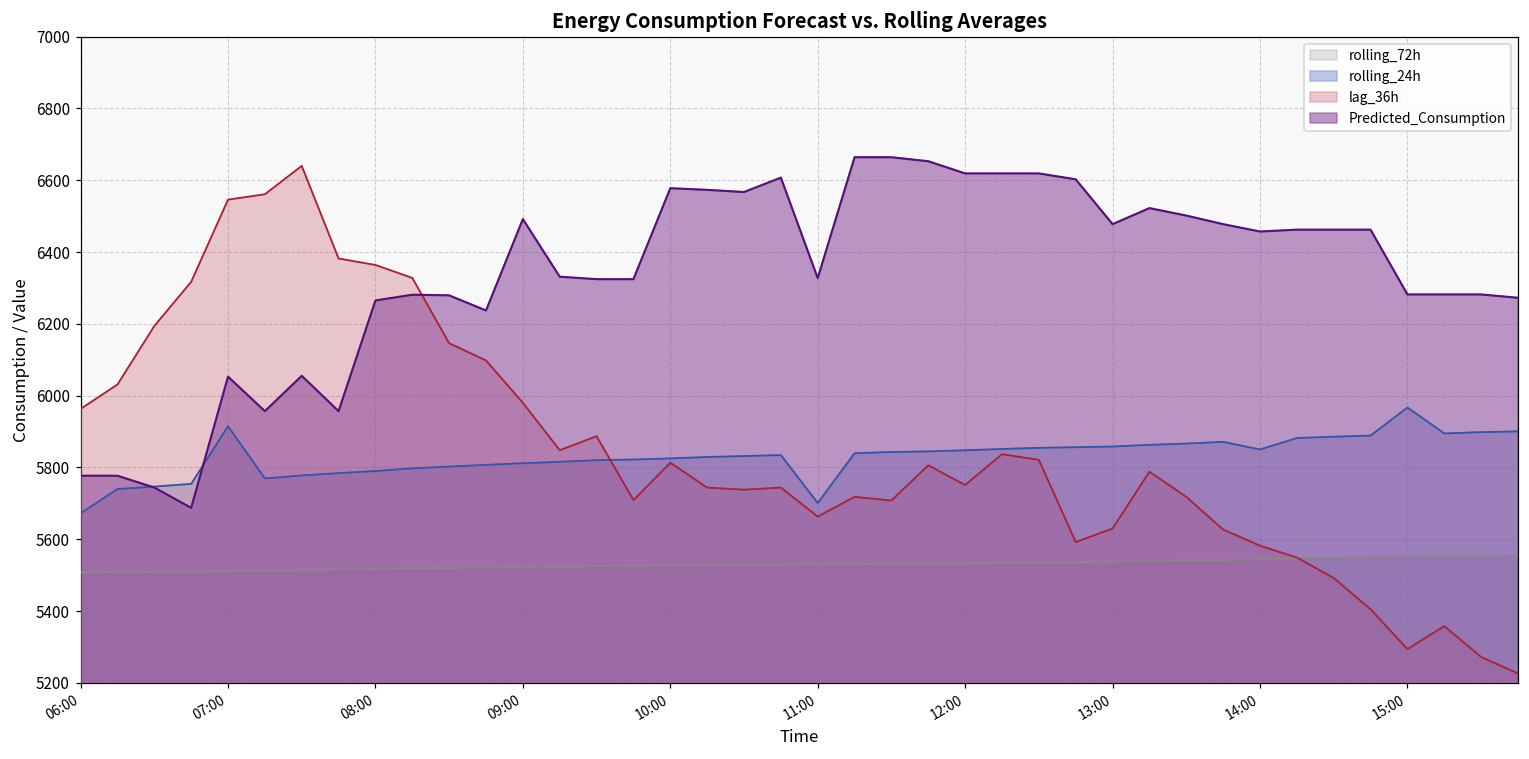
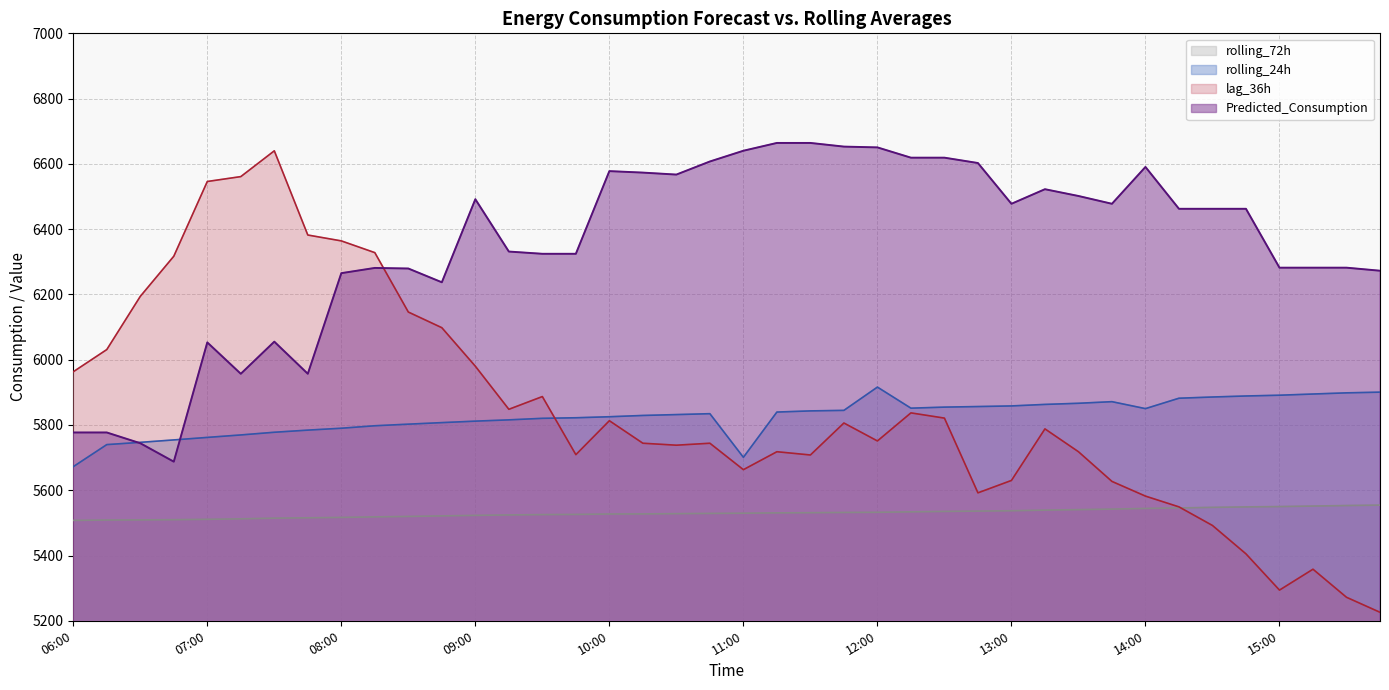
  {
    "rolling_24h": {
      "06:00": 5670,
-     "07:00": 5910,
+     "07:00": 5760,
      "08:00": 5790,
      "09:00": 5810,
      "10:00": 5830,
      "11:00": 5700,
-     "12:00": 5850,
+     "12:00": 5920,
      "13:00": 5860,
      "14:00": 5850,
-     "15:00": 5970
+     "15:00": 5890
    },
    "Predicted_Consumption": {
      "06:00": 5780,
      "07:00": 6050,
      "08:00": 6270,
      "09:00": 6490,
      "10:00": 6580,
-     "11:00": 6330,
-     "12:00": 6620,
+     "11:00": 6640,
+     "12:00": 6650,
      "13:00": 6480,
-     "14:00": 6460,
+     "14:00": 6590,
      "15:00": 6280
    }
  }
